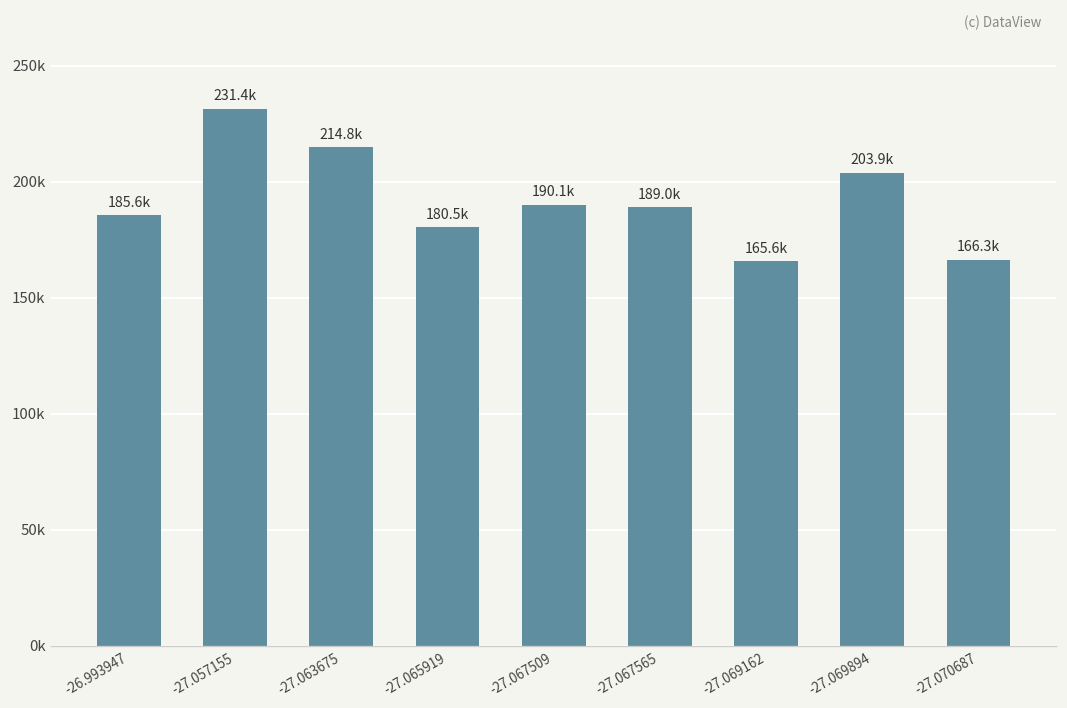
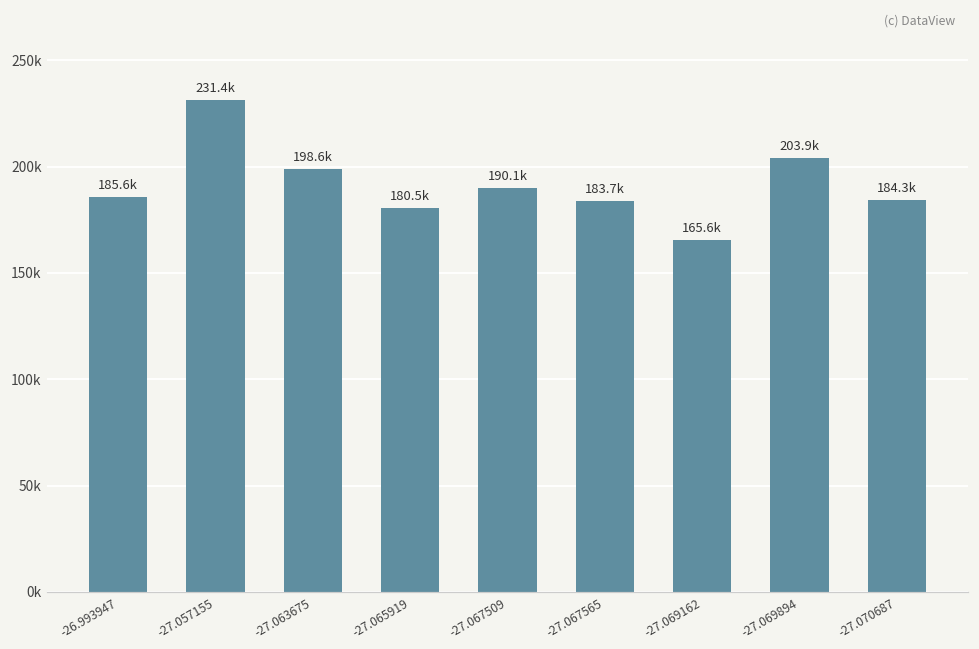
  {
    "-26.993947": "185.6k",
    "-27.057155": "231.4k",
-   "-27.063675": "214.8k",
+   "-27.063675": "198.6k",
    "-27.065919": "180.5k",
    "-27.067509": "190.1k",
-   "-27.067565": "189.0k",
+   "-27.067565": "183.7k",
    "-27.069162": "165.6k",
    "-27.069894": "203.9k",
-   "-27.070687": "166.3k"
+   "-27.070687": "184.3k"
  }
